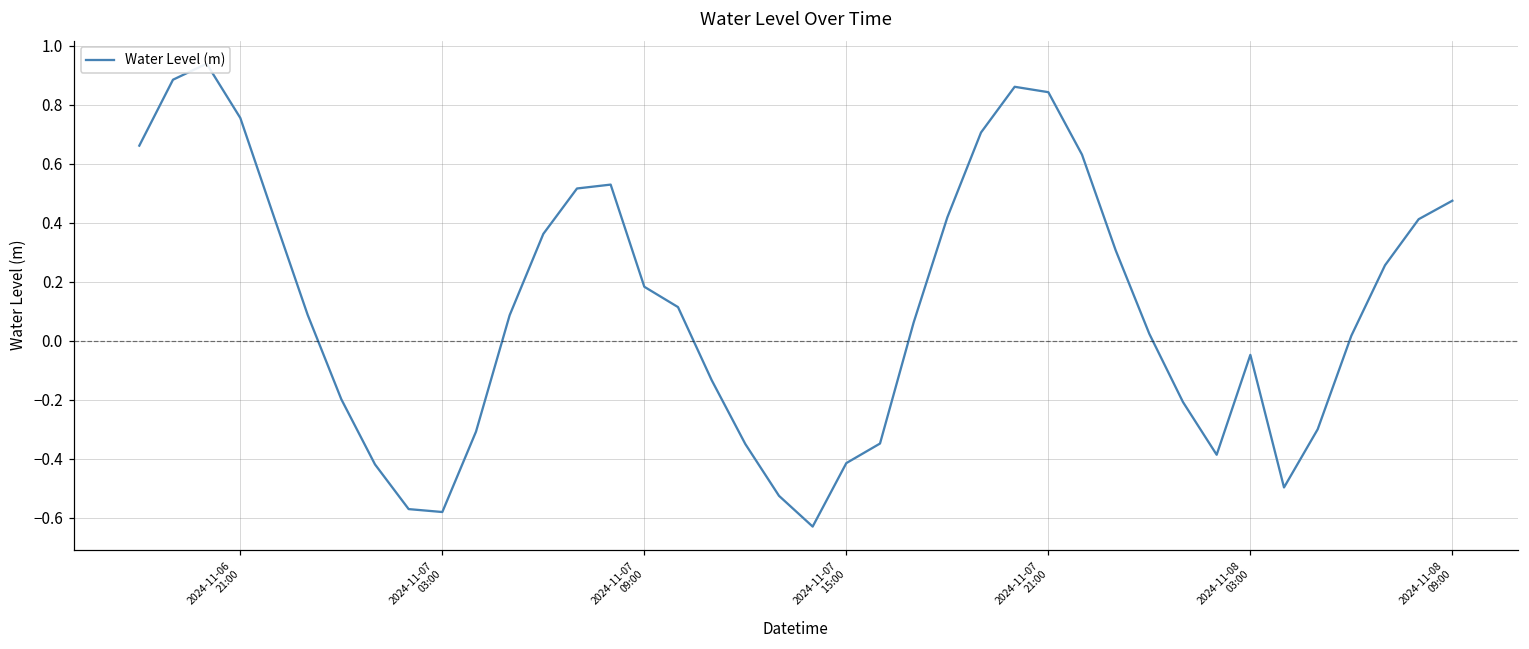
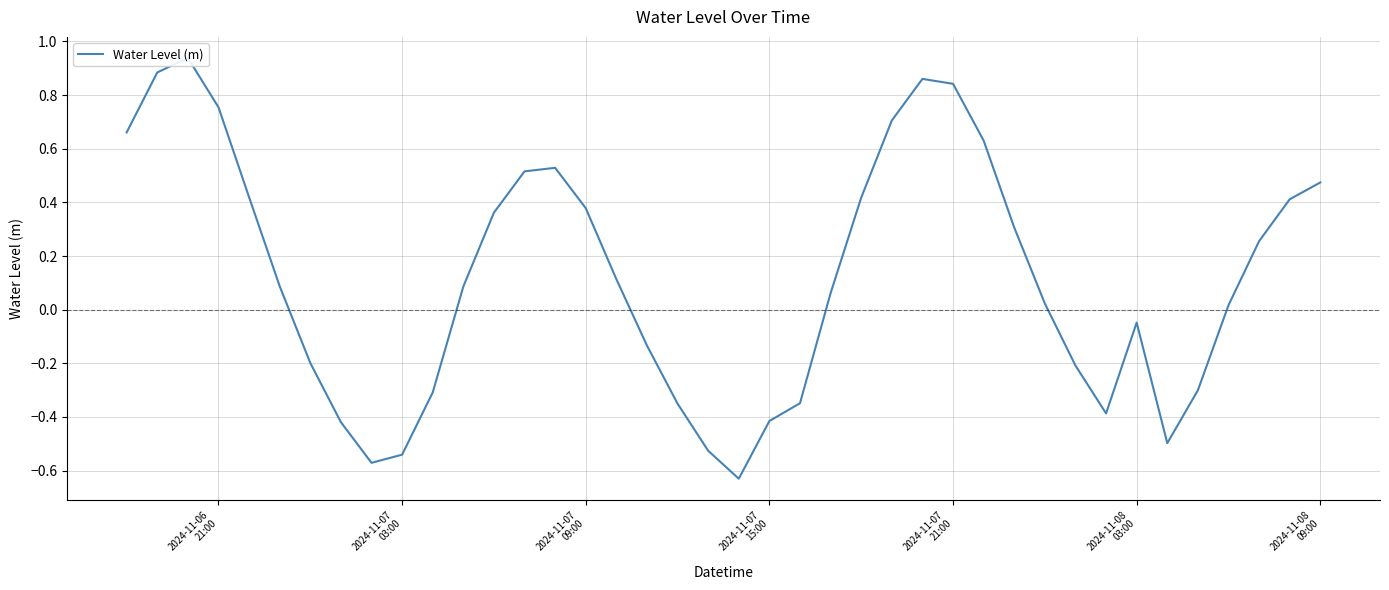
  {
    "2024-11-06 21:00": 0.75,
-   "2024-11-07 03:00": -0.58,
-   "2024-11-07 09:00": 0.18,
+   "2024-11-07 03:00": -0.54,
+   "2024-11-07 09:00": 0.38,
    "2024-11-07 15:00": -0.42,
    "2024-11-07 21:00": 0.84,
    "2024-11-08 03:00": -0.05,
    "2024-11-08 09:00": 0.47
  }
